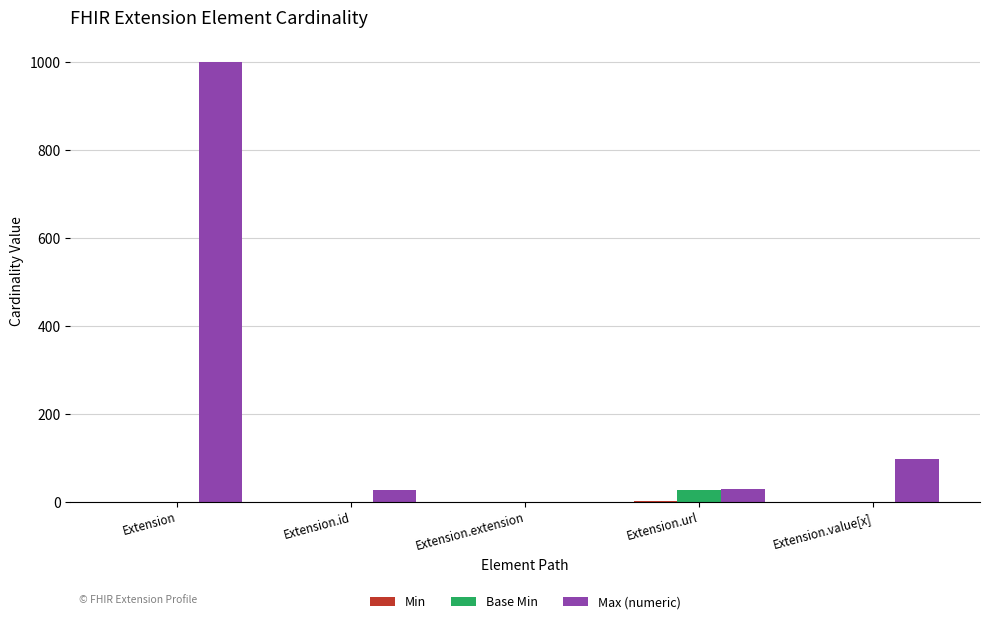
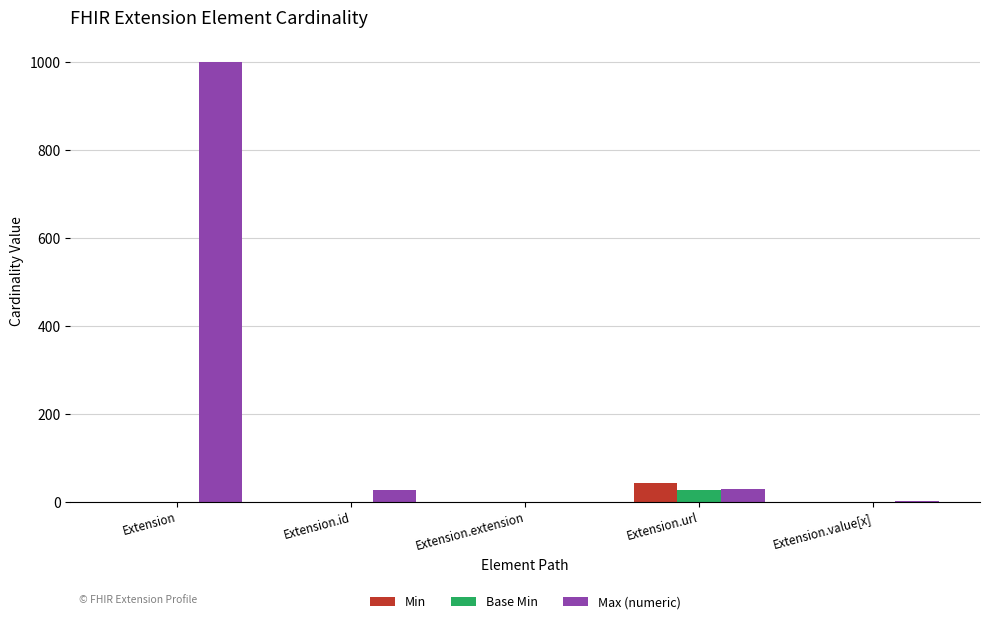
  {
    "Min": {
      "Extension": 0,
      "Extension.id": 0,
      "Extension.extension": 0,
-     "Extension.url": 0,
+     "Extension.url": 40,
      "Extension.value[x]": 0
    },
    "Base Min": {
      "Extension": 0,
      "Extension.id": 0,
      "Extension.extension": 0,
      "Extension.url": 30,
      "Extension.value[x]": 0
    },
    "Max (numeric)": {
      "Extension": 1000,
      "Extension.id": 30,
      "Extension.extension": 0,
      "Extension.url": 30,
-     "Extension.value[x]": 100
+     "Extension.value[x]": 0
    }
  }
